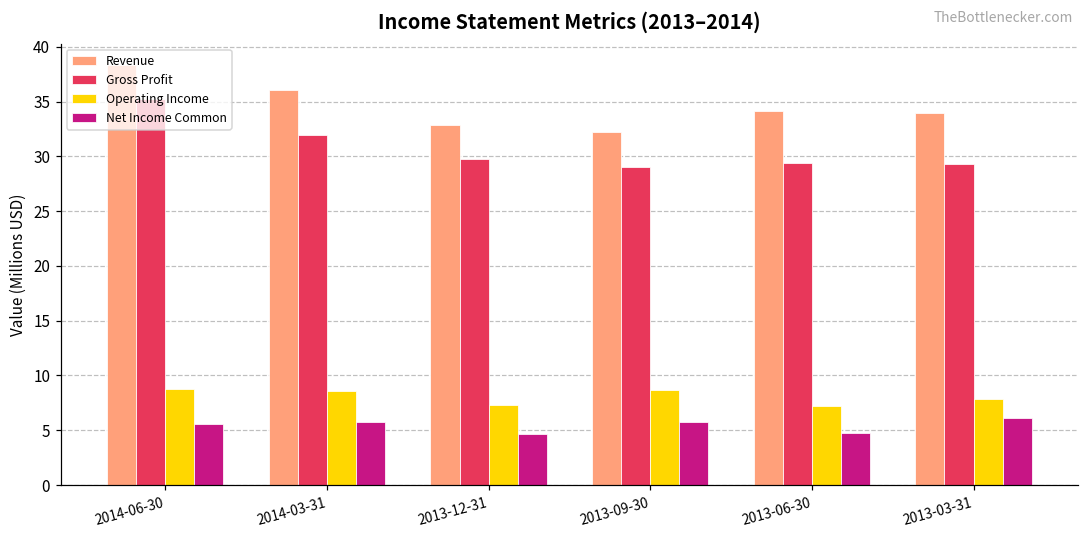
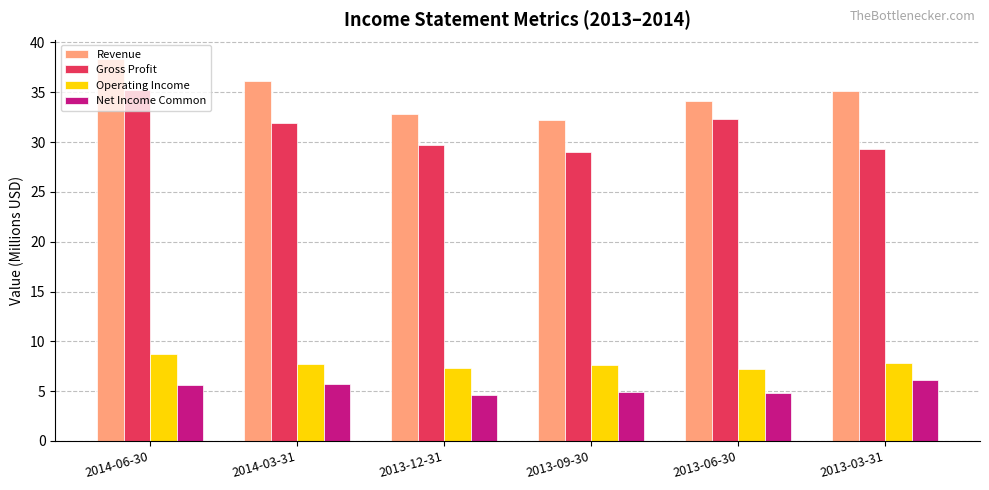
  {
    "Revenue": {
      "2014-03-31": 36,
      "2013-12-31": 33,
      "2013-09-30": 32,
      "2013-06-30": 34,
-     "2013-03-31": 34
+     "2013-03-31": 35
    },
    "Gross Profit": {
      "2014-03-31": 32,
      "2013-12-31": 30,
      "2013-09-30": 29,
-     "2013-06-30": 29,
+     "2013-06-30": 32,
      "2013-03-31": 29
    },
    "Operating Income": {
      "2014-06-30": 9,
-     "2014-03-31": 9,
+     "2014-03-31": 8,
      "2013-12-31": 7,
-     "2013-09-30": 9,
+     "2013-09-30": 8,
      "2013-06-30": 7,
      "2013-03-31": 8
    },
    "Net Income Common": {
      "2014-06-30": 6,
      "2014-03-31": 6,
      "2013-12-31": 5,
-     "2013-09-30": 6,
+     "2013-09-30": 5,
      "2013-06-30": 5,
      "2013-03-31": 6
    }
  }
